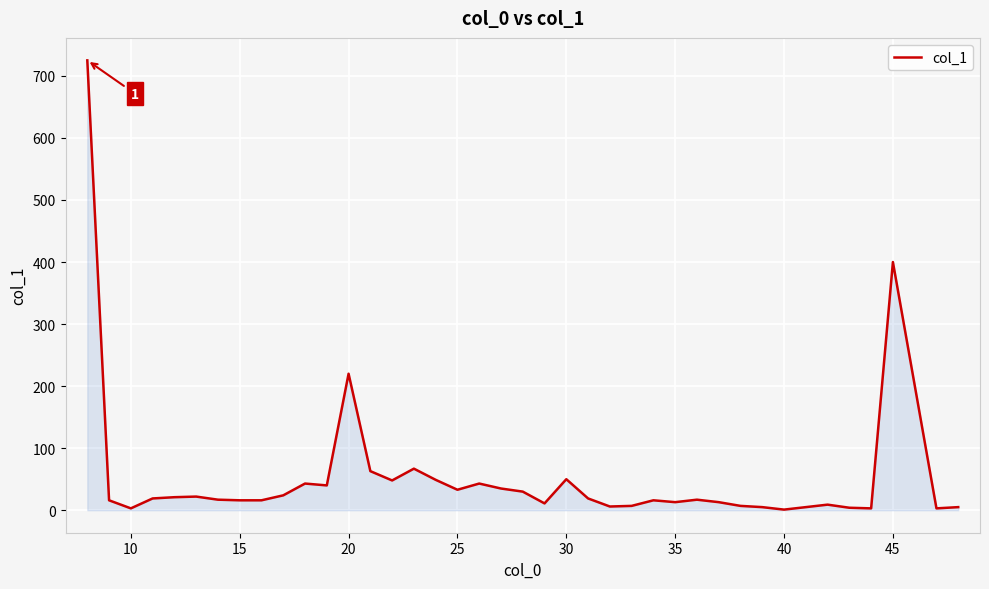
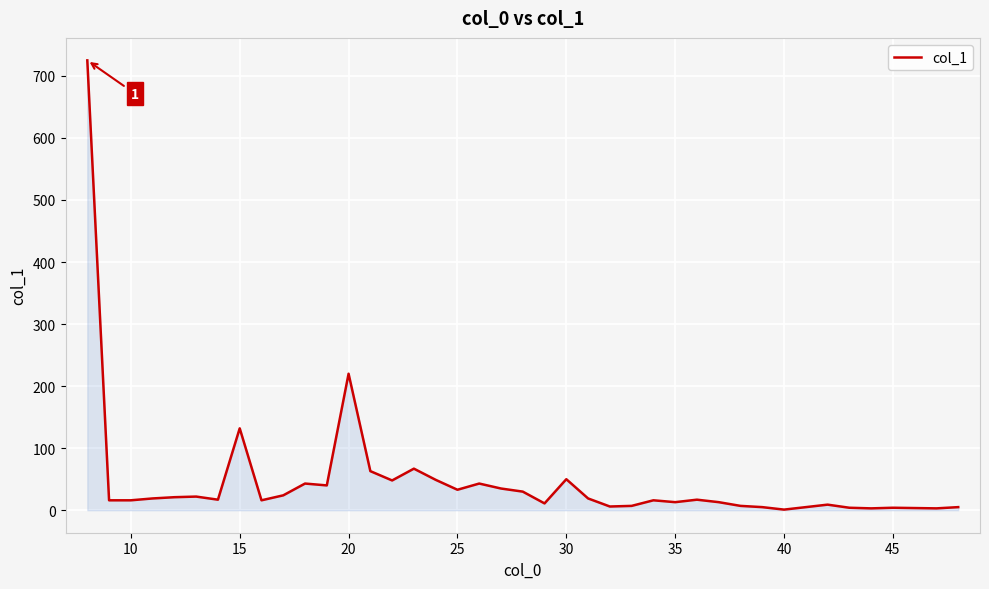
  {
-   "10": 0,
-   "15": 20,
+   "10": 20,
+   "15": 130,
    "20": 220,
    "25": 30,
    "30": 50,
    "35": 10,
    "40": 0,
-   "45": 400
+   "45": 0
  }
